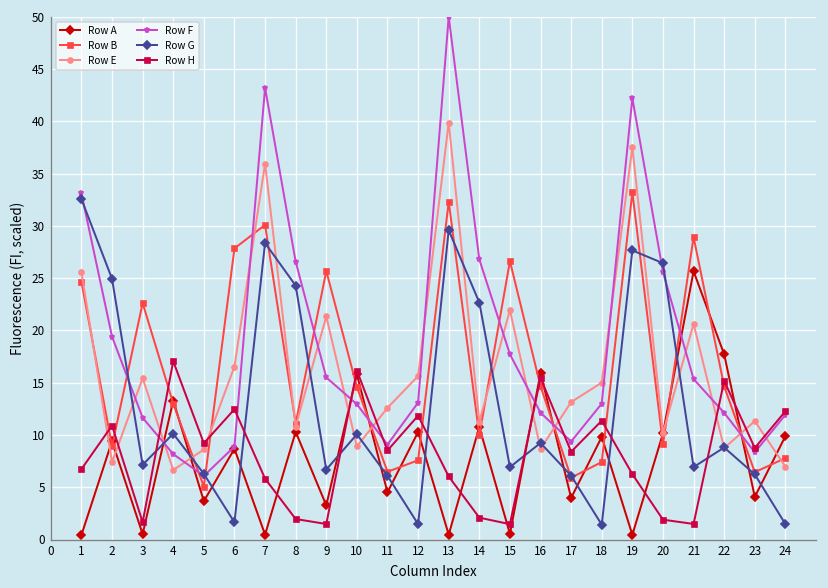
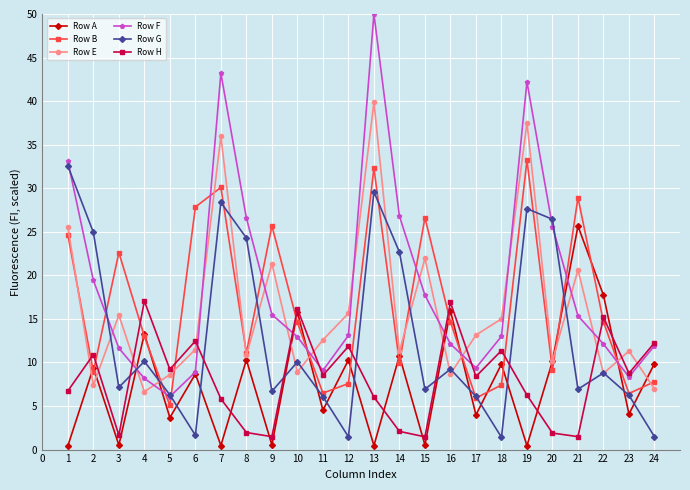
  {
    "Row A": {
      "1": 0,
      "2": 9,
      "3": 1,
      "5": 4,
      "7": 0,
      "8": 10,
-     "9": 3,
+     "9": 1,
      "10": 16,
      "11": 5,
      "12": 10,
      "13": 0,
      "14": 11,
      "15": 1,
      "16": 16,
      "17": 4,
      "18": 10,
      "19": 0,
      "21": 26,
      "22": 18,
      "23": 4,
      "24": 10
    },
    "Row B": {
      "1": 25,
      "2": 9,
      "3": 23,
      "5": 5,
      "6": 28,
      "7": 30,
      "8": 11,
      "9": 26,
      "10": 15,
      "11": 6,
      "12": 8,
      "13": 32,
      "14": 10,
      "15": 27,
      "16": 15,
      "18": 7,
      "19": 33,
      "20": 9,
      "21": 29,
      "22": 15,
      "24": 8
    },
    "Row E": {
      "1": 26,
      "2": 7,
      "3": 15,
      "4": 7,
      "5": 9,
-     "6": 17,
+     "6": 11,
      "7": 36,
      "8": 11,
      "9": 21,
      "10": 9,
      "11": 13,
      "12": 16,
      "13": 40,
      "14": 11,
      "15": 22,
      "16": 9,
      "17": 13,
      "18": 15,
      "19": 38,
      "21": 21,
      "23": 11,
      "24": 7
    },
    "Row F": {
      "1": 33,
      "2": 19,
      "3": 12,
      "4": 8,
      "7": 43,
      "8": 27,
      "9": 16,
      "10": 13,
      "11": 9,
      "12": 13,
      "13": 50,
      "14": 27,
      "15": 18,
      "16": 12,
      "17": 9,
      "18": 13,
      "19": 42,
      "20": 26,
      "21": 15,
      "22": 12,
      "23": 8,
      "24": 12
    },
    "Row G": {
      "1": 33,
      "2": 25,
      "3": 7,
      "4": 10,
      "6": 2,
      "7": 28,
      "8": 24,
      "9": 7,
      "10": 10,
      "11": 6,
      "12": 1,
      "13": 30,
      "14": 23,
      "15": 7,
      "16": 9,
      "18": 1,
      "19": 28,
      "20": 26,
      "21": 7,
      "24": 1
    },
    "Row H": {
      "1": 7,
      "2": 11,
      "3": 2,
      "4": 17,
      "5": 9,
      "6": 12,
      "7": 6,
      "8": 2,
      "9": 1,
      "10": 16,
      "11": 9,
      "12": 12,
      "13": 6,
      "14": 2,
      "15": 1,
-     "16": 15,
+     "16": 17,
      "17": 8,
      "18": 11,
      "19": 6,
      "20": 2,
      "21": 1,
      "22": 15,
      "23": 9,
      "24": 12
    }
  }
